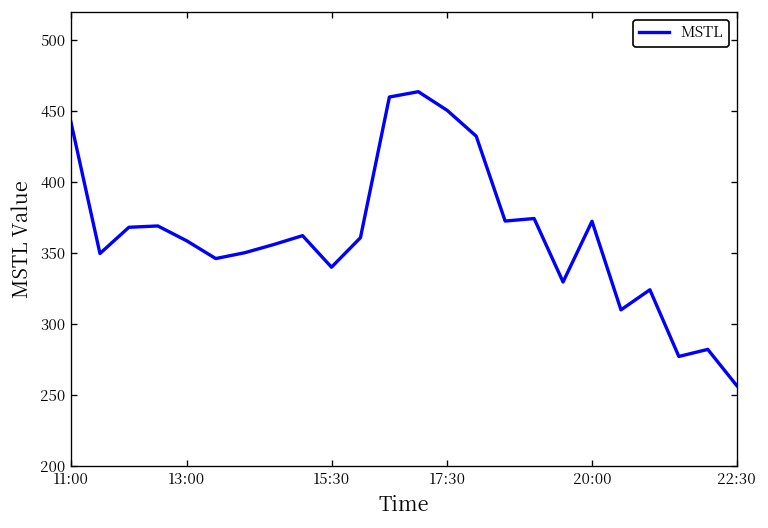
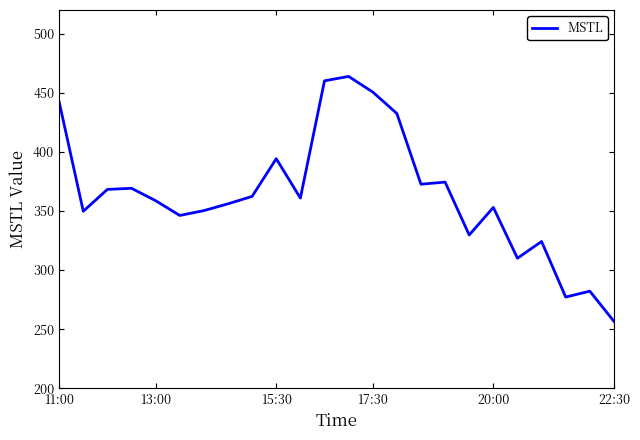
  {
    "11:00": 442,
    "13:00": 359,
-   "15:30": 340,
+   "15:30": 394,
    "17:30": 451,
-   "20:00": 372,
+   "20:00": 353,
    "22:30": 257
  }
